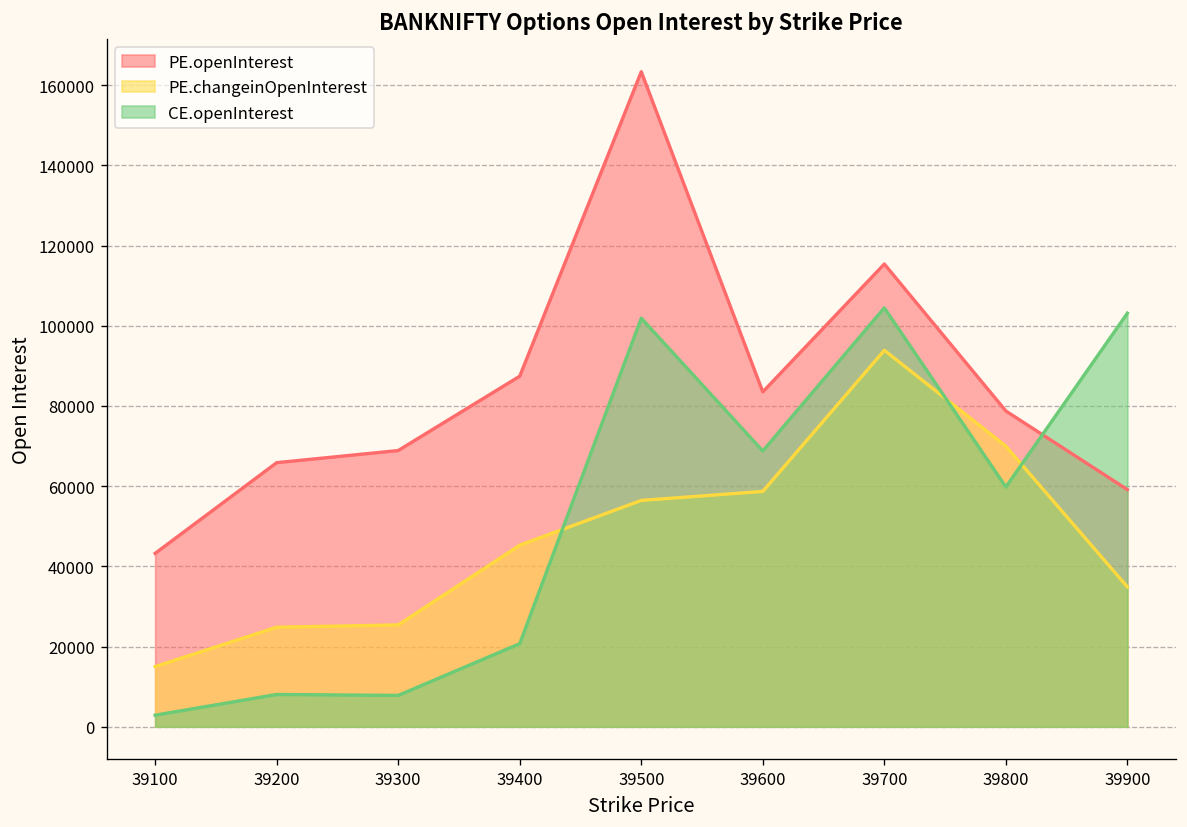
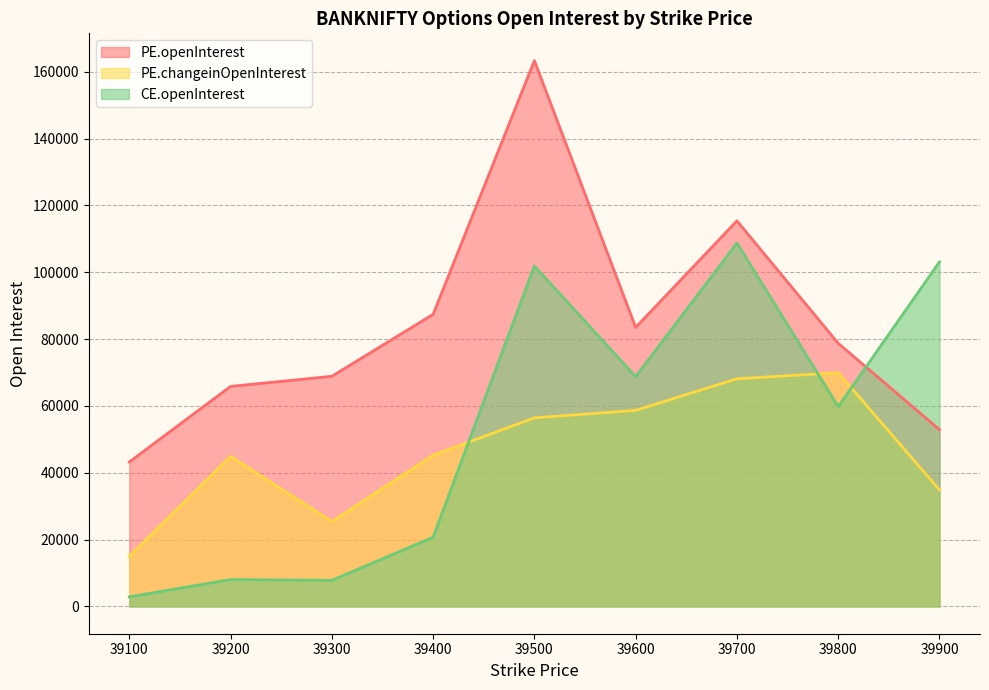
  {
    "PE.openInterest": {
      "39100": 43000,
      "39200": 66000,
      "39300": 69000,
      "39400": 87000,
      "39500": 163000,
      "39600": 84000,
      "39700": 115000,
      "39800": 79000,
-     "39900": 59000
+     "39900": 53000
    },
    "PE.changeinOpenInterest": {
      "39100": 15000,
-     "39200": 25000,
+     "39200": 45000,
      "39300": 25000,
      "39400": 45000,
      "39500": 56000,
      "39600": 59000,
-     "39700": 94000,
+     "39700": 68000,
      "39800": 70000,
      "39900": 35000
    },
    "CE.openInterest": {
      "39100": 3000,
      "39200": 8000,
      "39300": 8000,
      "39400": 21000,
      "39500": 102000,
      "39600": 69000,
-     "39700": 104000,
+     "39700": 109000,
      "39800": 60000,
      "39900": 103000
    }
  }
